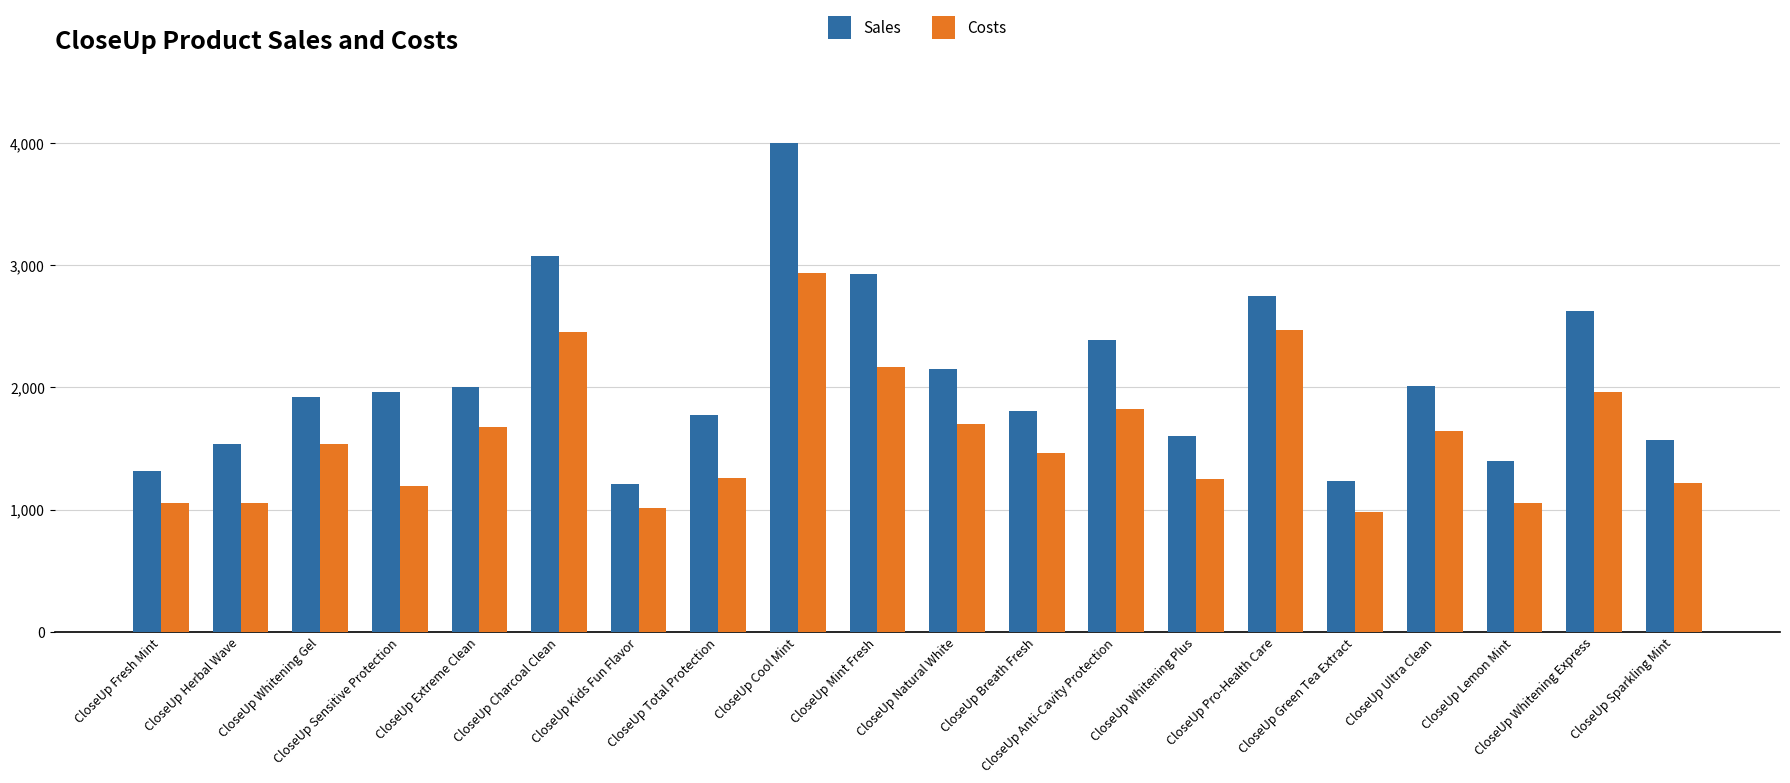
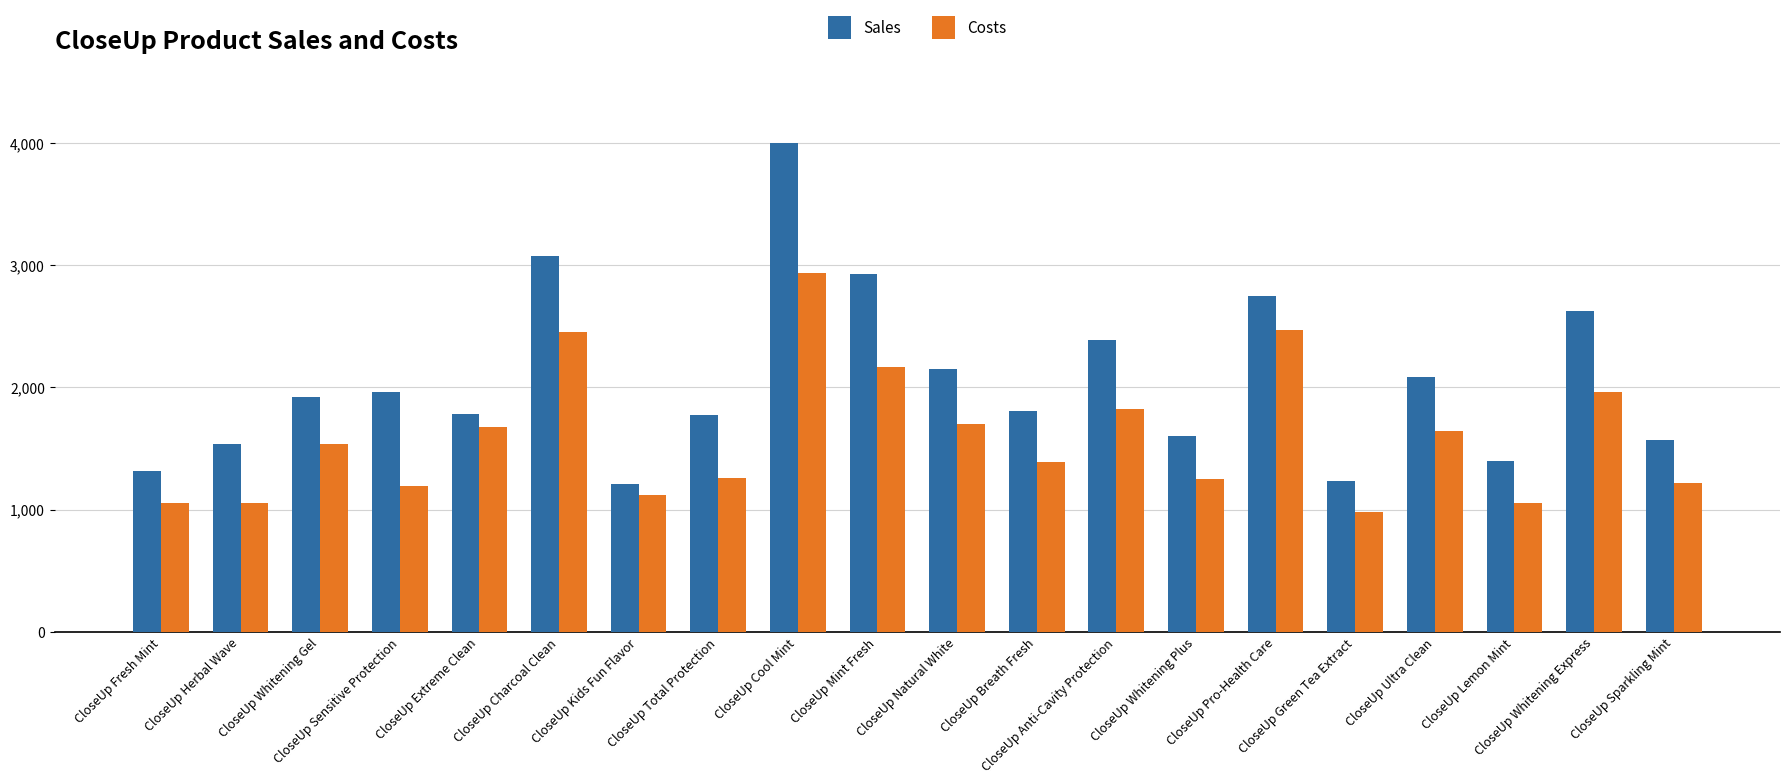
  {
    "Sales": {
      "CloseUp Fresh Mint": "1,310",
      "CloseUp Herbal Wave": "1,540",
      "CloseUp Whitening Gel": "1,930",
      "CloseUp Sensitive Protection": "1,960",
-     "CloseUp Extreme Clean": "2,000",
+     "CloseUp Extreme Clean": "1,780",
      "CloseUp Charcoal Clean": "3,080",
      "CloseUp Kids Fun Flavor": "1,210",
      "CloseUp Total Protection": "1,770",
      "CloseUp Cool Mint": "4,000",
      "CloseUp Mint Fresh": "2,930",
      "CloseUp Natural White": "2,150",
      "CloseUp Breath Fresh": "1,810",
      "CloseUp Anti-Cavity Protection": "2,390",
      "CloseUp Whitening Plus": "1,600",
      "CloseUp Pro-Health Care": "2,750",
      "CloseUp Green Tea Extract": "1,240",
-     "CloseUp Ultra Clean": "2,010",
+     "CloseUp Ultra Clean": "2,090",
      "CloseUp Lemon Mint": "1,400",
      "CloseUp Whitening Express": "2,620",
      "CloseUp Sparkling Mint": "1,570"
    },
    "Costs": {
      "CloseUp Fresh Mint": "1,050",
      "CloseUp Herbal Wave": "1,050",
      "CloseUp Whitening Gel": "1,540",
      "CloseUp Sensitive Protection": "1,190",
      "CloseUp Extreme Clean": "1,680",
      "CloseUp Charcoal Clean": "2,450",
-     "CloseUp Kids Fun Flavor": "1,010",
+     "CloseUp Kids Fun Flavor": "1,120",
      "CloseUp Total Protection": "1,260",
      "CloseUp Cool Mint": "2,940",
      "CloseUp Mint Fresh": "2,170",
      "CloseUp Natural White": "1,700",
-     "CloseUp Breath Fresh": "1,460",
+     "CloseUp Breath Fresh": "1,390",
      "CloseUp Anti-Cavity Protection": "1,820",
      "CloseUp Whitening Plus": "1,250",
      "CloseUp Pro-Health Care": "2,470",
      "CloseUp Green Tea Extract": "980",
      "CloseUp Ultra Clean": "1,640",
      "CloseUp Lemon Mint": "1,050",
      "CloseUp Whitening Express": "1,960",
      "CloseUp Sparkling Mint": "1,220"
    }
  }
